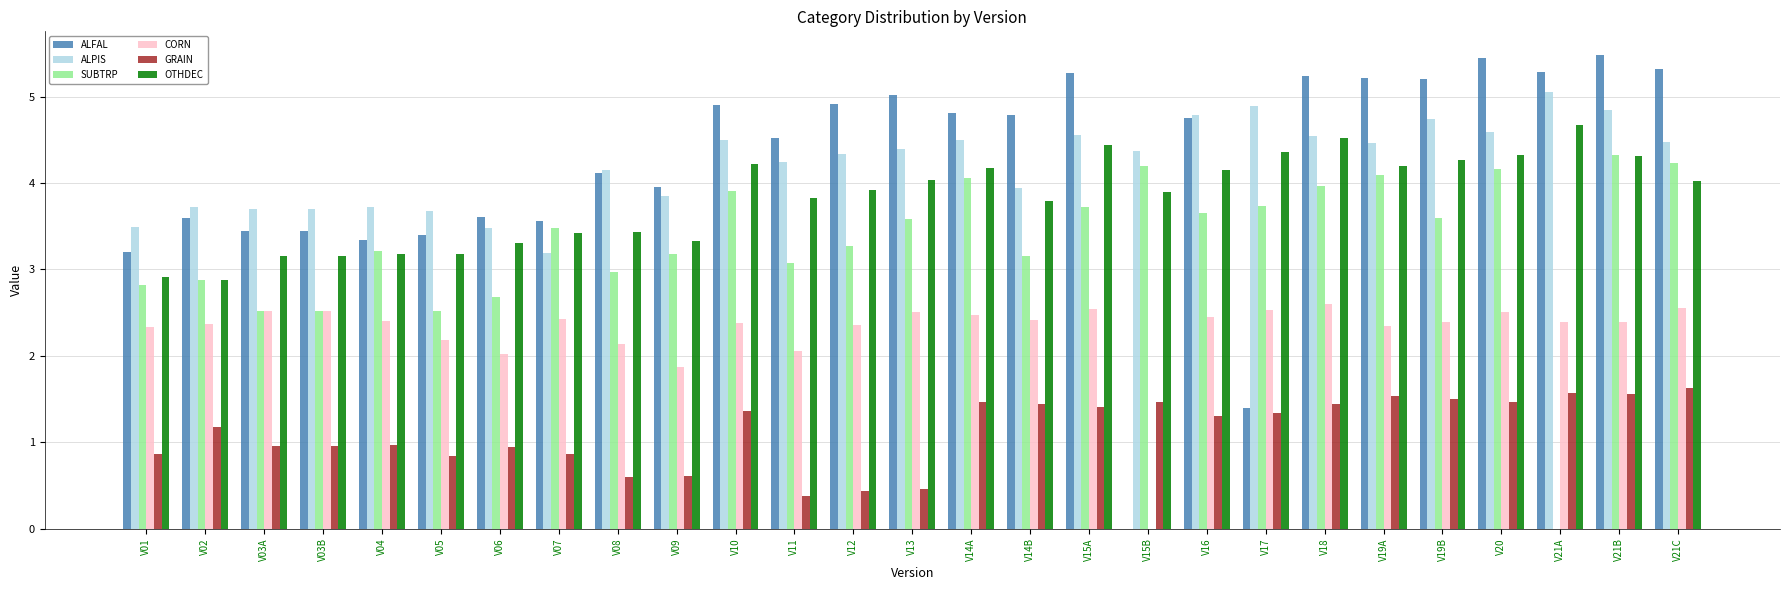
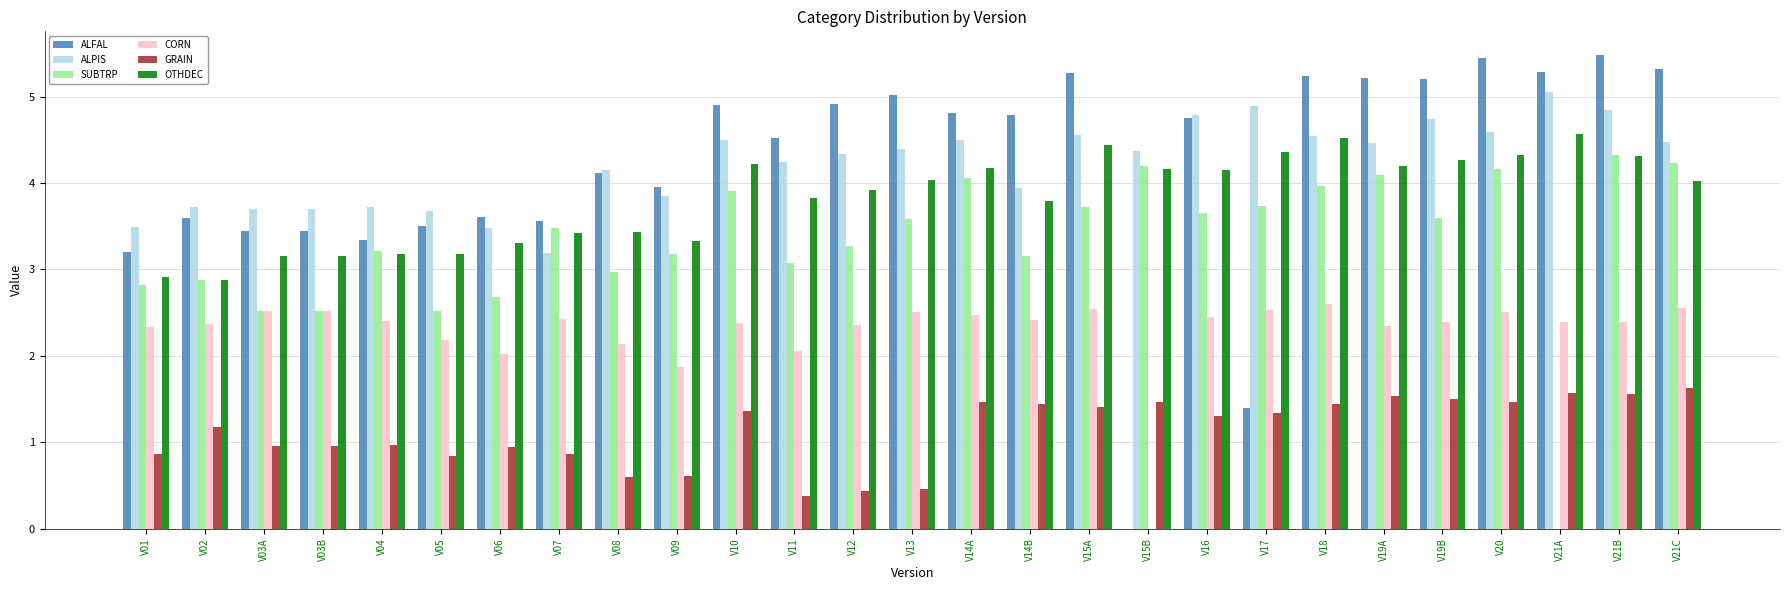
  {
    "ALFAL": {
      "V01": 3.2,
      "V02": 3.6,
      "V03A": 3.4,
      "V03B": 3.4,
      "V04": 3.3,
-     "V05": 3.4,
+     "V05": 3.5,
      "V06": 3.6,
      "V07": 3.6,
      "V08": 4.1,
      "V09": 4.0,
      "V10": 4.9,
      "V11": 4.5,
      "V12": 4.9,
      "V13": 5.0,
      "V14A": 4.8,
      "V14B": 4.8,
      "V15A": 5.3,
      "V15B": 0.0,
      "V16": 4.7,
      "V17": 1.4,
      "V18": 5.2,
      "V19A": 5.2,
      "V19B": 5.2,
      "V20": 5.4,
      "V21A": 5.3,
      "V21B": 5.5,
      "V21C": 5.3
    },
    "ALPIS": {
      "V01": 3.5,
      "V02": 3.7,
      "V03A": 3.7,
      "V03B": 3.7,
      "V04": 3.7,
      "V05": 3.7,
      "V06": 3.5,
      "V07": 3.2,
      "V08": 4.2,
      "V09": 3.9,
      "V10": 4.5,
      "V11": 4.2,
      "V12": 4.3,
      "V13": 4.4,
      "V14A": 4.5,
      "V14B": 3.9,
      "V15A": 4.6,
      "V15B": 4.4,
      "V16": 4.8,
      "V17": 4.9,
      "V18": 4.5,
      "V19A": 4.5,
      "V19B": 4.7,
      "V20": 4.6,
      "V21A": 5.1,
      "V21B": 4.8,
      "V21C": 4.5
    },
    "SUBTRP": {
      "V01": 2.8,
      "V02": 2.9,
      "V03A": 2.5,
      "V03B": 2.5,
      "V04": 3.2,
      "V05": 2.5,
      "V06": 2.7,
      "V07": 3.5,
      "V08": 3.0,
      "V09": 3.2,
      "V10": 3.9,
      "V11": 3.1,
      "V12": 3.3,
      "V13": 3.6,
      "V14A": 4.1,
      "V14B": 3.2,
      "V15A": 3.7,
      "V15B": 4.2,
      "V16": 3.7,
      "V17": 3.7,
      "V18": 4.0,
      "V19A": 4.1,
      "V19B": 3.6,
      "V20": 4.2,
      "V21A": 0.0,
      "V21B": 4.3,
      "V21C": 4.2
    },
    "CORN": {
      "V01": 2.3,
      "V02": 2.4,
      "V03A": 2.5,
      "V03B": 2.5,
      "V04": 2.4,
      "V05": 2.2,
      "V06": 2.0,
      "V07": 2.4,
      "V08": 2.1,
      "V09": 1.9,
      "V10": 2.4,
      "V11": 2.1,
      "V12": 2.4,
      "V13": 2.5,
      "V14A": 2.5,
      "V14B": 2.4,
      "V15A": 2.5,
      "V15B": 0.0,
      "V16": 2.4,
      "V17": 2.5,
      "V18": 2.6,
      "V19A": 2.3,
      "V19B": 2.4,
      "V20": 2.5,
      "V21A": 2.4,
      "V21B": 2.4,
      "V21C": 2.6
    },
    "GRAIN": {
      "V01": 0.9,
      "V02": 1.2,
      "V03A": 1.0,
      "V03B": 1.0,
      "V04": 1.0,
      "V05": 0.8,
      "V06": 0.9,
      "V07": 0.9,
      "V08": 0.6,
      "V09": 0.6,
      "V10": 1.4,
      "V11": 0.4,
      "V12": 0.4,
      "V13": 0.5,
      "V14A": 1.5,
      "V14B": 1.4,
      "V15A": 1.4,
      "V15B": 1.5,
      "V16": 1.3,
      "V17": 1.3,
      "V18": 1.4,
      "V19A": 1.5,
      "V19B": 1.5,
      "V20": 1.5,
      "V21A": 1.6,
      "V21B": 1.6,
      "V21C": 1.6
    },
    "OTHDEC": {
      "V01": 2.9,
      "V02": 2.9,
      "V03A": 3.2,
      "V03B": 3.2,
      "V04": 3.2,
      "V05": 3.2,
      "V06": 3.3,
      "V07": 3.4,
      "V08": 3.4,
      "V09": 3.3,
      "V10": 4.2,
      "V11": 3.8,
      "V12": 3.9,
      "V13": 4.0,
      "V14A": 4.2,
      "V14B": 3.8,
      "V15A": 4.4,
-     "V15B": 3.9,
+     "V15B": 4.2,
      "V16": 4.1,
      "V17": 4.4,
      "V18": 4.5,
      "V19A": 4.2,
      "V19B": 4.3,
      "V20": 4.3,
-     "V21A": 4.7,
+     "V21A": 4.6,
      "V21B": 4.3,
      "V21C": 4.0
    }
  }
